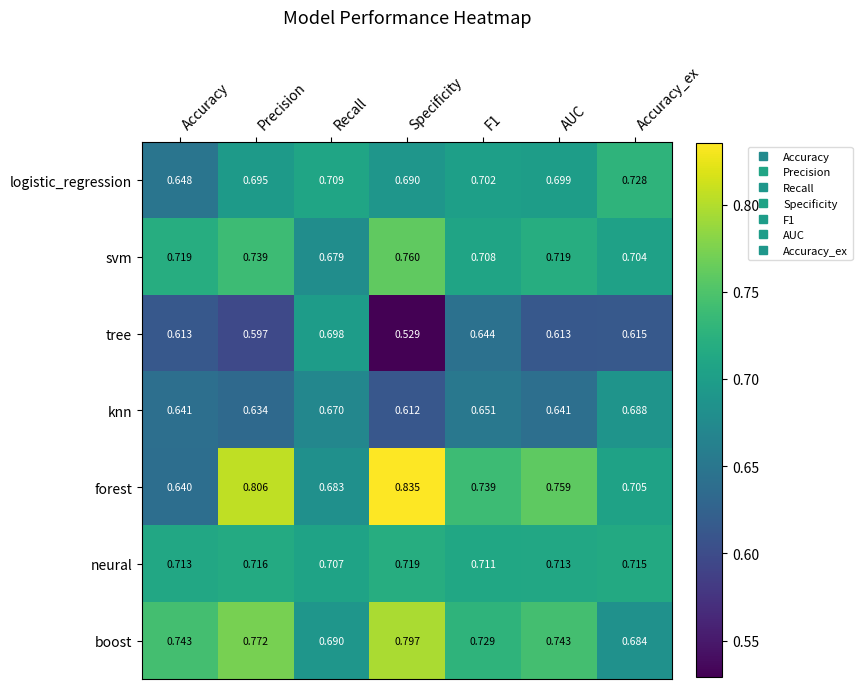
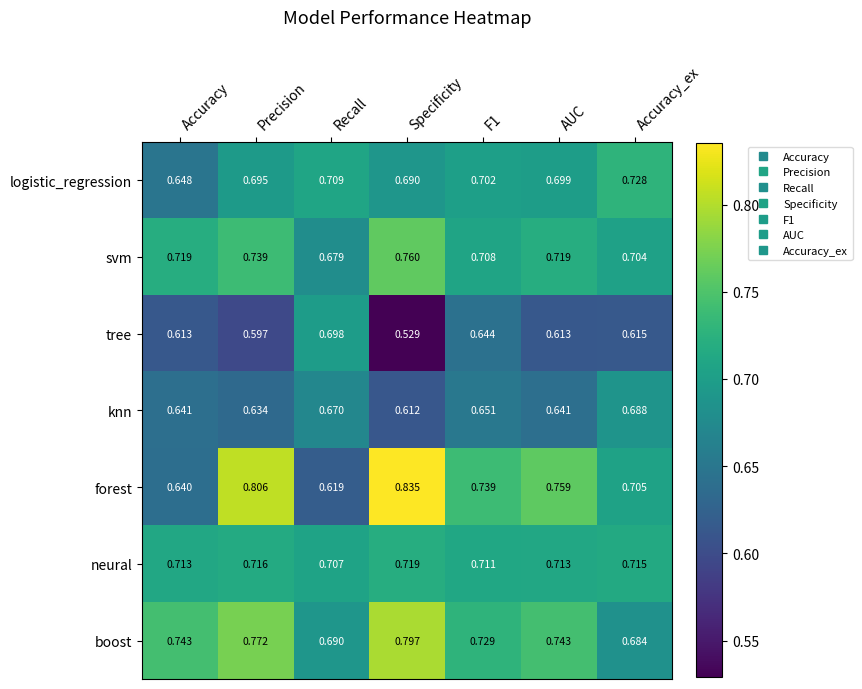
  {
    "logistic_regression": {
      "Accuracy": 0.648,
      "Precision": 0.695,
      "Recall": 0.709,
      "Specificity": 0.690,
      "F1": 0.702,
      "AUC": 0.699,
      "Accuracy_ex": 0.728
    },
    "svm": {
      "Accuracy": 0.719,
      "Precision": 0.739,
      "Recall": 0.679,
      "Specificity": 0.760,
      "F1": 0.708,
      "AUC": 0.719,
      "Accuracy_ex": 0.704
    },
    "tree": {
      "Accuracy": 0.613,
      "Precision": 0.597,
      "Recall": 0.698,
      "Specificity": 0.529,
      "F1": 0.644,
      "AUC": 0.613,
      "Accuracy_ex": 0.615
    },
    "knn": {
      "Accuracy": 0.641,
      "Precision": 0.634,
      "Recall": 0.670,
      "Specificity": 0.612,
      "F1": 0.651,
      "AUC": 0.641,
      "Accuracy_ex": 0.688
    },
    "forest": {
      "Accuracy": 0.640,
      "Precision": 0.806,
-     "Recall": 0.683,
+     "Recall": 0.619,
      "Specificity": 0.835,
      "F1": 0.739,
      "AUC": 0.759,
      "Accuracy_ex": 0.705
    },
    "neural": {
      "Accuracy": 0.713,
      "Precision": 0.716,
      "Recall": 0.707,
      "Specificity": 0.719,
      "F1": 0.711,
      "AUC": 0.713,
      "Accuracy_ex": 0.715
    },
    "boost": {
      "Accuracy": 0.743,
      "Precision": 0.772,
      "Recall": 0.690,
      "Specificity": 0.797,
      "F1": 0.729,
      "AUC": 0.743,
      "Accuracy_ex": 0.684
    }
  }
